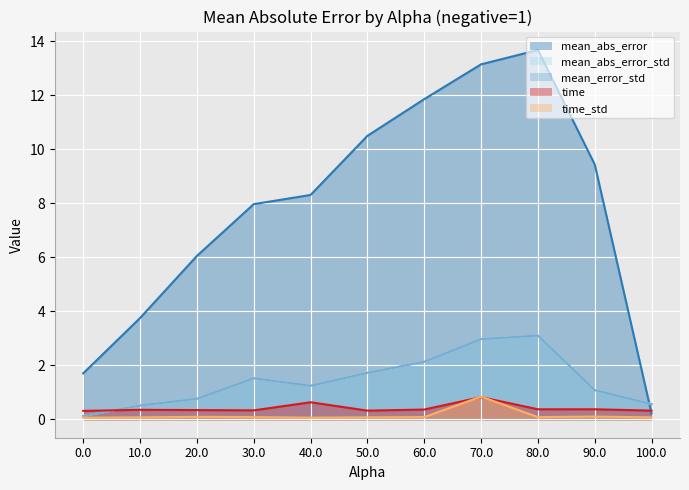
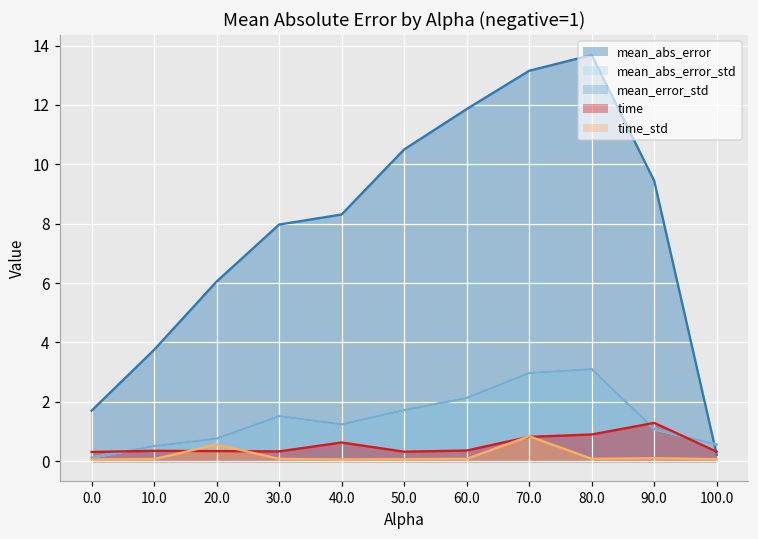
  {
    "time": {
      "0.0": 0.3,
      "10.0": 0.4,
      "20.0": 0.3,
      "30.0": 0.3,
      "40.0": 0.6,
      "50.0": 0.3,
      "60.0": 0.4,
-     "80.0": 0.4,
-     "90.0": 0.4,
+     "80.0": 0.9,
+     "90.0": 1.3,
      "100.0": 0.3
    },
    "time_std": {
      "10.0": 0.1,
-     "20.0": 0.1,
+     "20.0": 0.6,
      "30.0": 0.1,
      "40.0": 0.1,
      "50.0": 0.1,
      "60.0": 0.1,
      "80.0": 0.1,
      "90.0": 0.1,
      "100.0": 0.1
    }
  }
